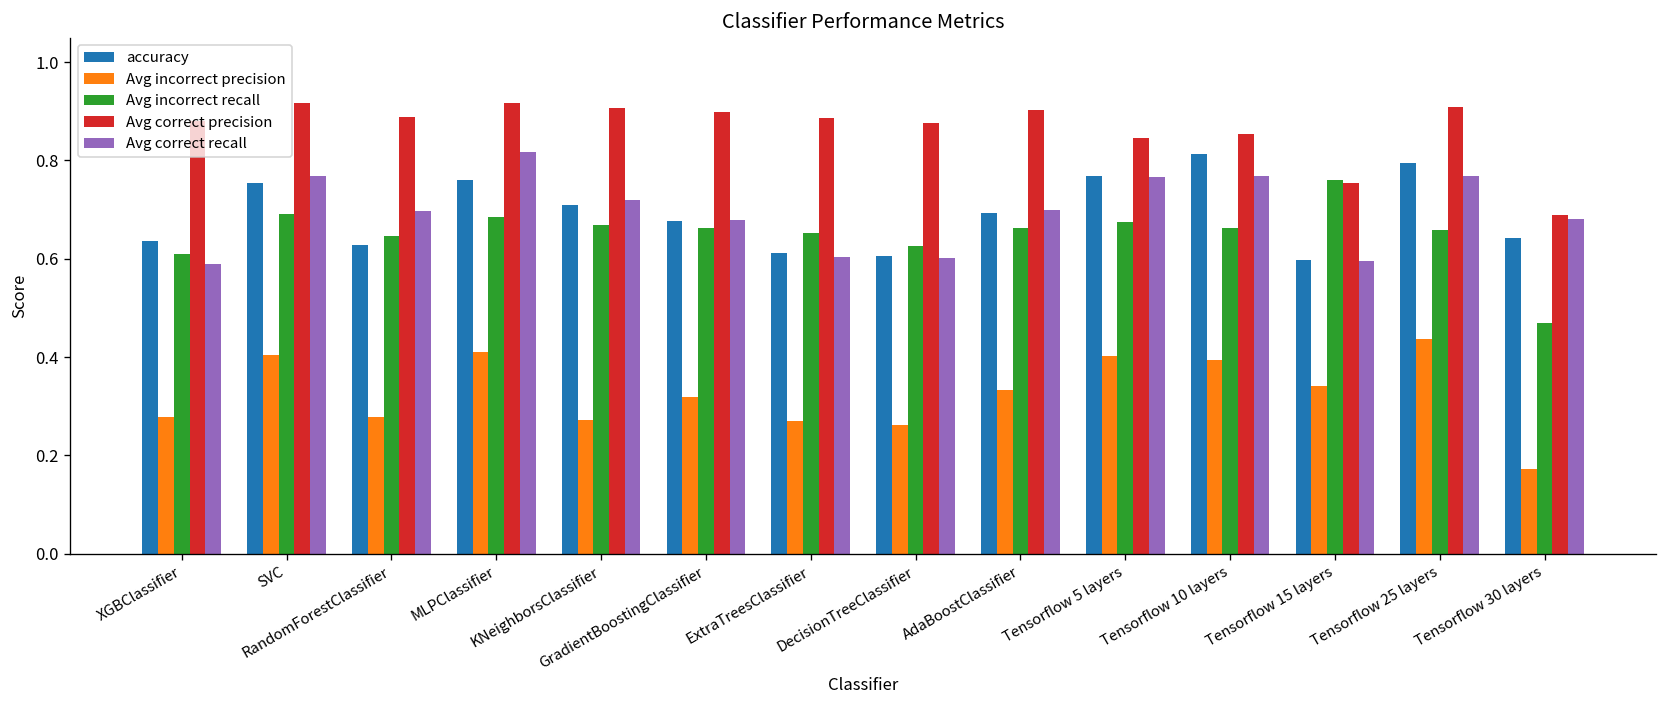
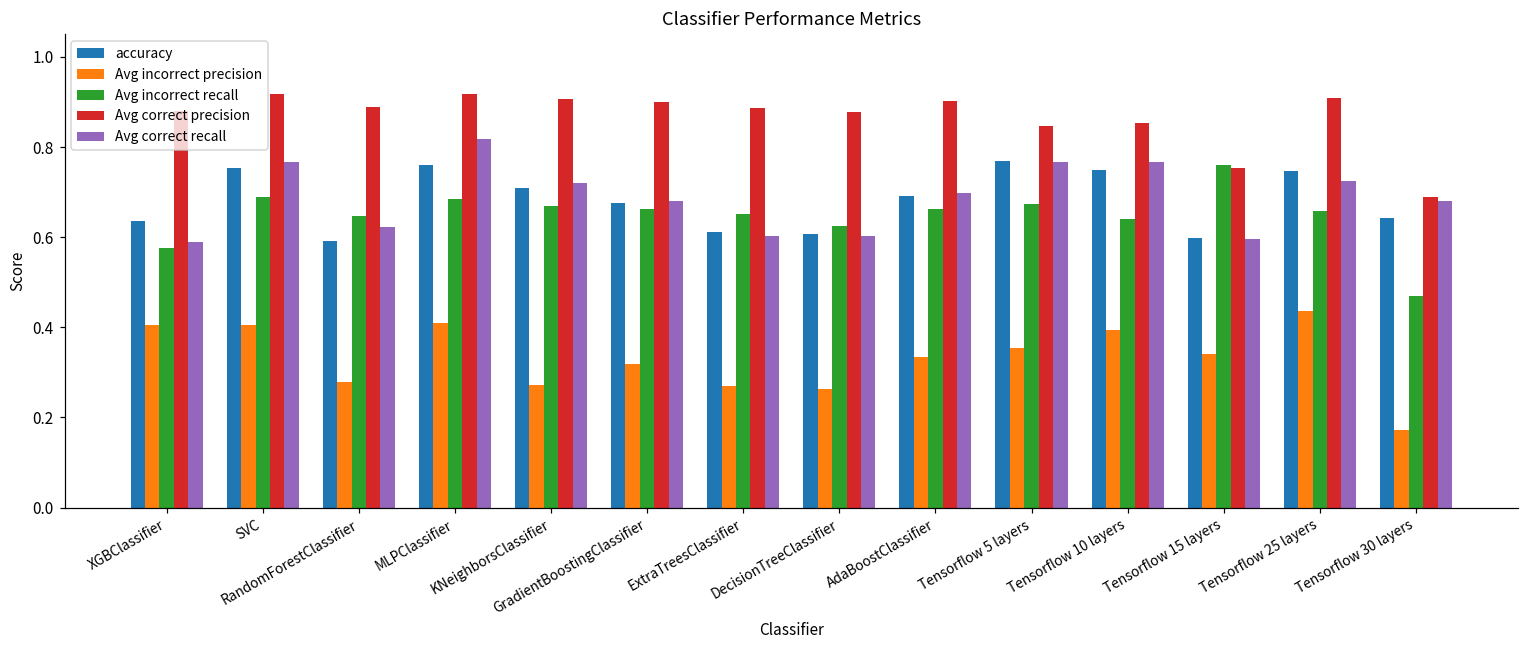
  {
    "accuracy": {
      "XGBClassifier": 0.64,
      "SVC": 0.75,
-     "RandomForestClassifier": 0.63,
+     "RandomForestClassifier": 0.59,
      "MLPClassifier": 0.76,
      "KNeighborsClassifier": 0.71,
      "GradientBoostingClassifier": 0.68,
      "ExtraTreesClassifier": 0.61,
      "DecisionTreeClassifier": 0.61,
      "AdaBoostClassifier": 0.69,
      "Tensorflow 5 layers": 0.77,
-     "Tensorflow 10 layers": 0.81,
+     "Tensorflow 10 layers": 0.75,
      "Tensorflow 15 layers": 0.60,
-     "Tensorflow 25 layers": 0.79,
+     "Tensorflow 25 layers": 0.75,
      "Tensorflow 30 layers": 0.64
    },
    "Avg incorrect precision": {
-     "XGBClassifier": 0.28,
+     "XGBClassifier": 0.41,
      "SVC": 0.40,
      "RandomForestClassifier": 0.28,
      "MLPClassifier": 0.41,
      "KNeighborsClassifier": 0.27,
      "GradientBoostingClassifier": 0.32,
      "ExtraTreesClassifier": 0.27,
      "DecisionTreeClassifier": 0.26,
      "AdaBoostClassifier": 0.33,
-     "Tensorflow 5 layers": 0.40,
+     "Tensorflow 5 layers": 0.35,
      "Tensorflow 10 layers": 0.39,
      "Tensorflow 15 layers": 0.34,
      "Tensorflow 25 layers": 0.44,
      "Tensorflow 30 layers": 0.17
    },
    "Avg incorrect recall": {
-     "XGBClassifier": 0.61,
+     "XGBClassifier": 0.57,
      "SVC": 0.69,
      "RandomForestClassifier": 0.65,
      "MLPClassifier": 0.68,
      "KNeighborsClassifier": 0.67,
      "GradientBoostingClassifier": 0.66,
      "ExtraTreesClassifier": 0.65,
      "DecisionTreeClassifier": 0.63,
      "AdaBoostClassifier": 0.66,
      "Tensorflow 5 layers": 0.67,
-     "Tensorflow 10 layers": 0.66,
+     "Tensorflow 10 layers": 0.64,
      "Tensorflow 15 layers": 0.76,
      "Tensorflow 25 layers": 0.66,
      "Tensorflow 30 layers": 0.47
    },
    "Avg correct precision": {
      "SVC": 0.92,
      "RandomForestClassifier": 0.89,
      "MLPClassifier": 0.92,
      "KNeighborsClassifier": 0.91,
      "GradientBoostingClassifier": 0.90,
      "ExtraTreesClassifier": 0.89,
      "DecisionTreeClassifier": 0.88,
      "AdaBoostClassifier": 0.90,
      "Tensorflow 5 layers": 0.85,
      "Tensorflow 10 layers": 0.85,
      "Tensorflow 15 layers": 0.75,
      "Tensorflow 25 layers": 0.91,
      "Tensorflow 30 layers": 0.69
    },
    "Avg correct recall": {
      "XGBClassifier": 0.59,
      "SVC": 0.77,
-     "RandomForestClassifier": 0.70,
+     "RandomForestClassifier": 0.62,
      "MLPClassifier": 0.82,
      "KNeighborsClassifier": 0.72,
      "GradientBoostingClassifier": 0.68,
      "ExtraTreesClassifier": 0.60,
      "DecisionTreeClassifier": 0.60,
      "AdaBoostClassifier": 0.70,
      "Tensorflow 5 layers": 0.77,
      "Tensorflow 10 layers": 0.77,
      "Tensorflow 15 layers": 0.60,
-     "Tensorflow 25 layers": 0.77,
+     "Tensorflow 25 layers": 0.73,
      "Tensorflow 30 layers": 0.68
    }
  }
